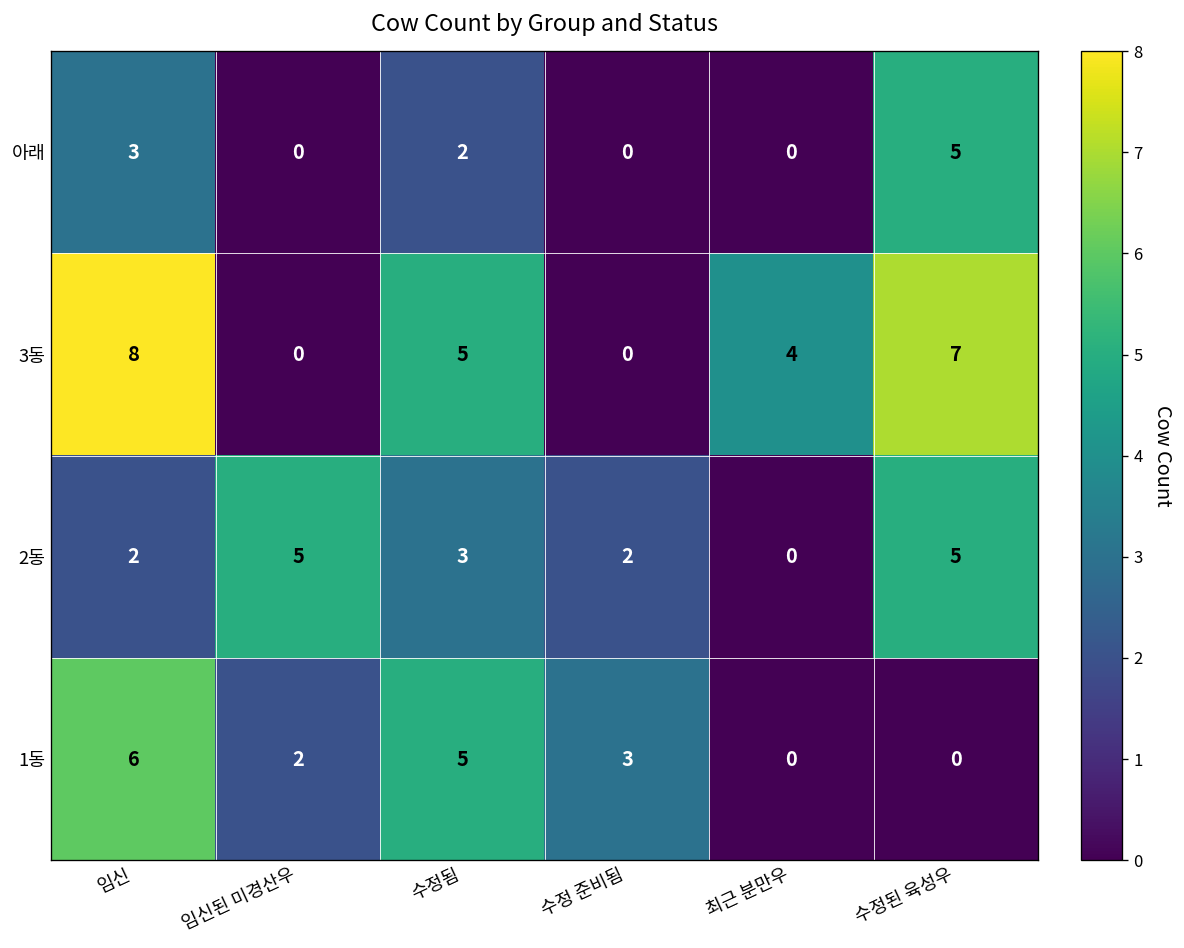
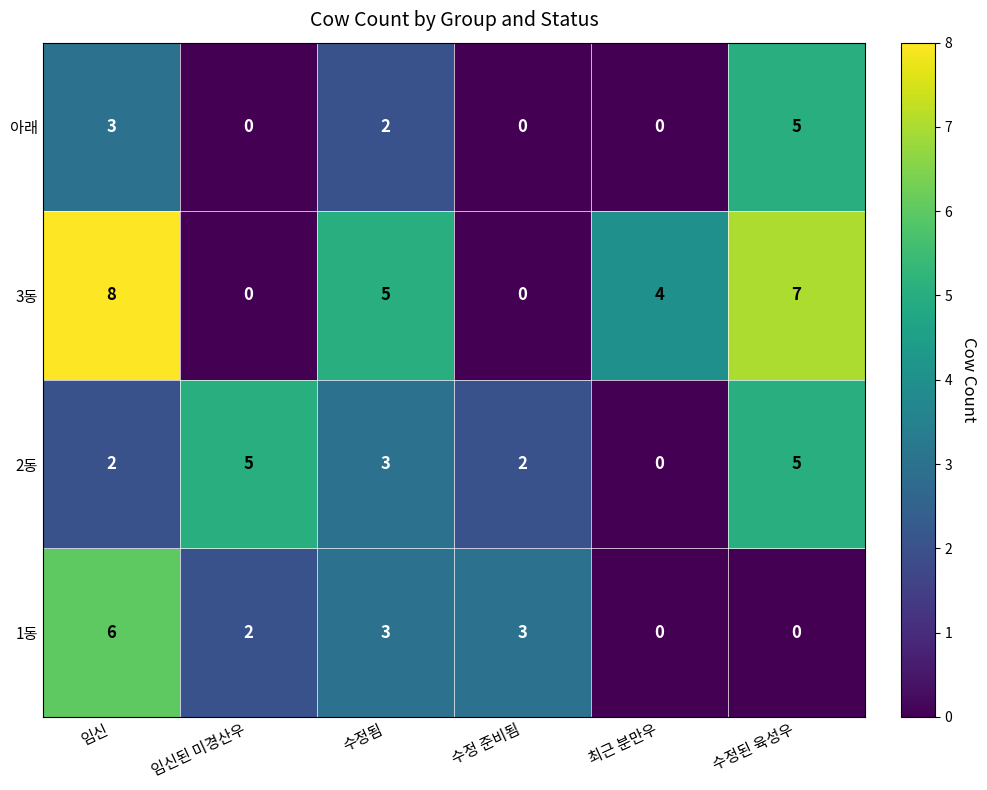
  {
    "아래": {
      "임신": 3,
      "임신된 미경산우": 0,
      "수정됨": 2,
      "수정 준비됨": 0,
      "최근 분만우": 0,
      "수정된 육성우": 5
    },
    "3동": {
      "임신": 8,
      "임신된 미경산우": 0,
      "수정됨": 5,
      "수정 준비됨": 0,
      "최근 분만우": 4,
      "수정된 육성우": 7
    },
    "2동": {
      "임신": 2,
      "임신된 미경산우": 5,
      "수정됨": 3,
      "수정 준비됨": 2,
      "최근 분만우": 0,
      "수정된 육성우": 5
    },
    "1동": {
      "임신": 6,
      "임신된 미경산우": 2,
-     "수정됨": 5,
+     "수정됨": 3,
      "수정 준비됨": 3,
      "최근 분만우": 0,
      "수정된 육성우": 0
    }
  }
